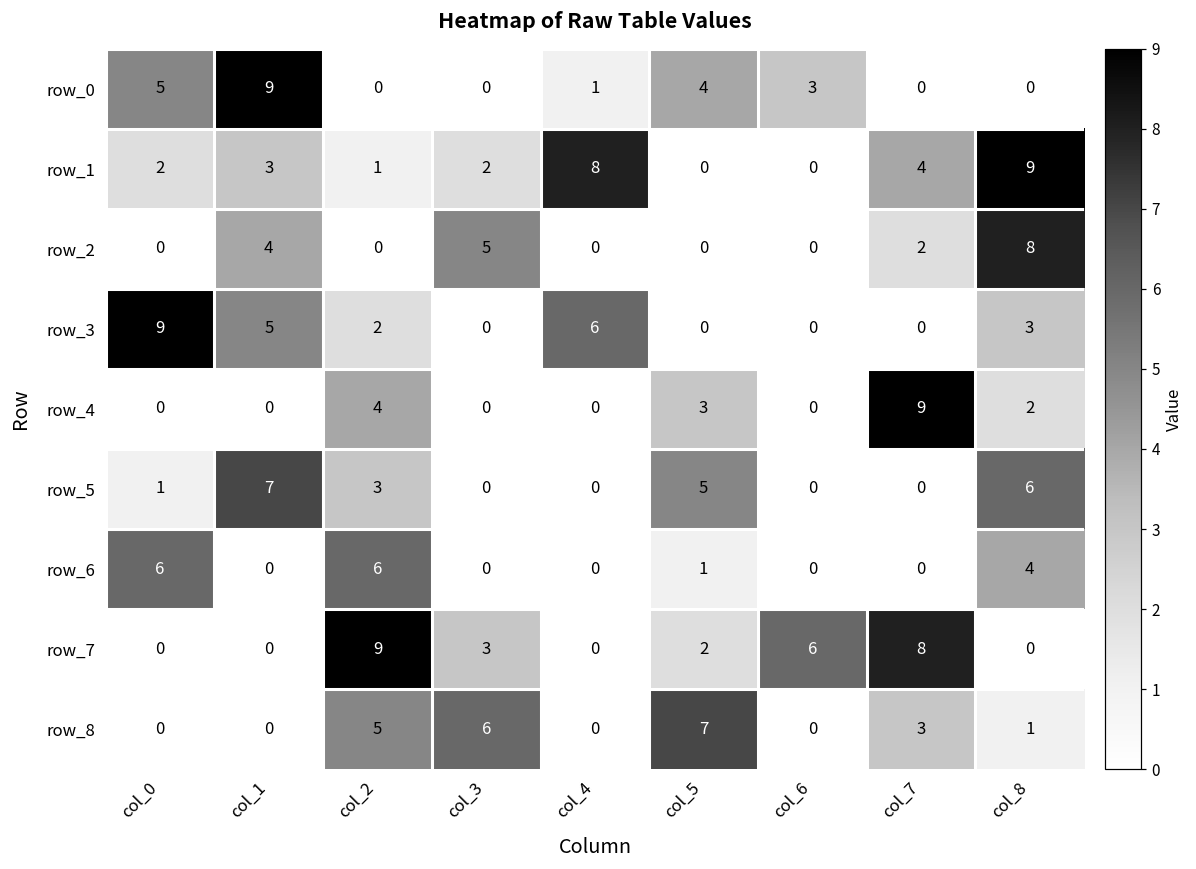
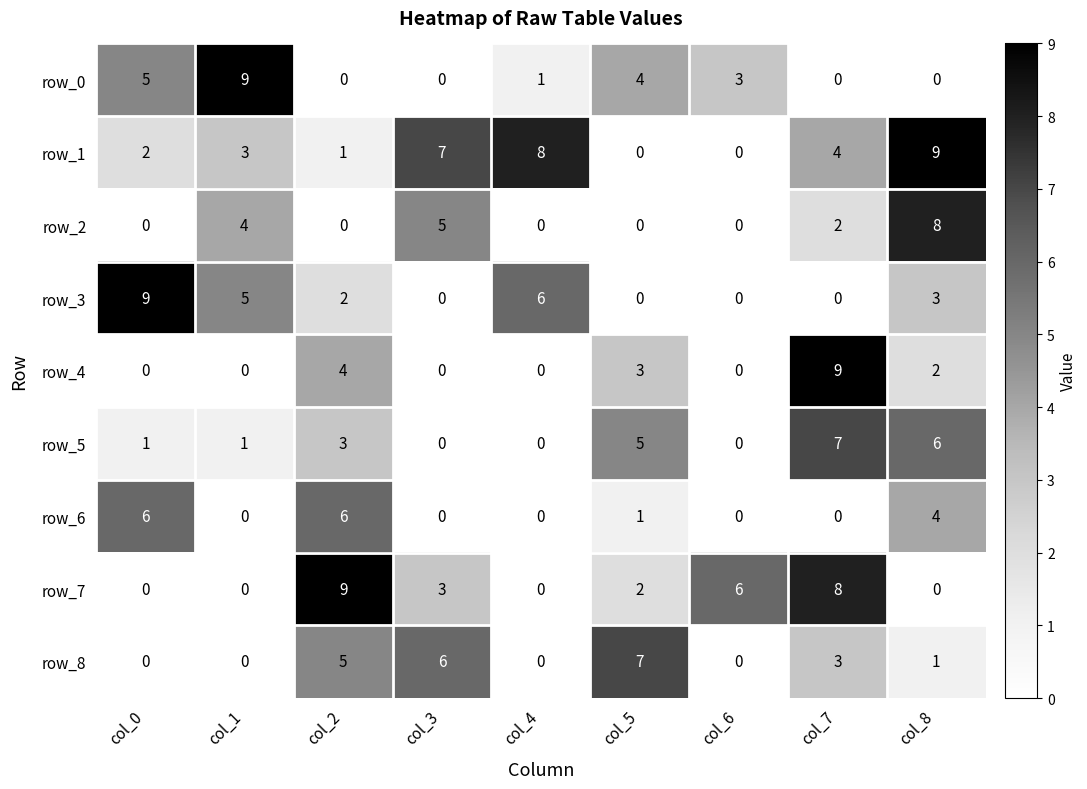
  {
    "row_0": {
      "col_0": 5,
      "col_1": 9,
      "col_2": 0,
      "col_3": 0,
      "col_4": 1,
      "col_5": 4,
      "col_6": 3,
      "col_7": 0,
      "col_8": 0
    },
    "row_1": {
      "col_0": 2,
      "col_1": 3,
      "col_2": 1,
-     "col_3": 2,
+     "col_3": 7,
      "col_4": 8,
      "col_5": 0,
      "col_6": 0,
      "col_7": 4,
      "col_8": 9
    },
    "row_2": {
      "col_0": 0,
      "col_1": 4,
      "col_2": 0,
      "col_3": 5,
      "col_4": 0,
      "col_5": 0,
      "col_6": 0,
      "col_7": 2,
      "col_8": 8
    },
    "row_3": {
      "col_0": 9,
      "col_1": 5,
      "col_2": 2,
      "col_3": 0,
      "col_4": 6,
      "col_5": 0,
      "col_6": 0,
      "col_7": 0,
      "col_8": 3
    },
    "row_4": {
      "col_0": 0,
      "col_1": 0,
      "col_2": 4,
      "col_3": 0,
      "col_4": 0,
      "col_5": 3,
      "col_6": 0,
      "col_7": 9,
      "col_8": 2
    },
    "row_5": {
      "col_0": 1,
-     "col_1": 7,
+     "col_1": 1,
      "col_2": 3,
      "col_3": 0,
      "col_4": 0,
      "col_5": 5,
      "col_6": 0,
-     "col_7": 0,
+     "col_7": 7,
      "col_8": 6
    },
    "row_6": {
      "col_0": 6,
      "col_1": 0,
      "col_2": 6,
      "col_3": 0,
      "col_4": 0,
      "col_5": 1,
      "col_6": 0,
      "col_7": 0,
      "col_8": 4
    },
    "row_7": {
      "col_0": 0,
      "col_1": 0,
      "col_2": 9,
      "col_3": 3,
      "col_4": 0,
      "col_5": 2,
      "col_6": 6,
      "col_7": 8,
      "col_8": 0
    },
    "row_8": {
      "col_0": 0,
      "col_1": 0,
      "col_2": 5,
      "col_3": 6,
      "col_4": 0,
      "col_5": 7,
      "col_6": 0,
      "col_7": 3,
      "col_8": 1
    }
  }
